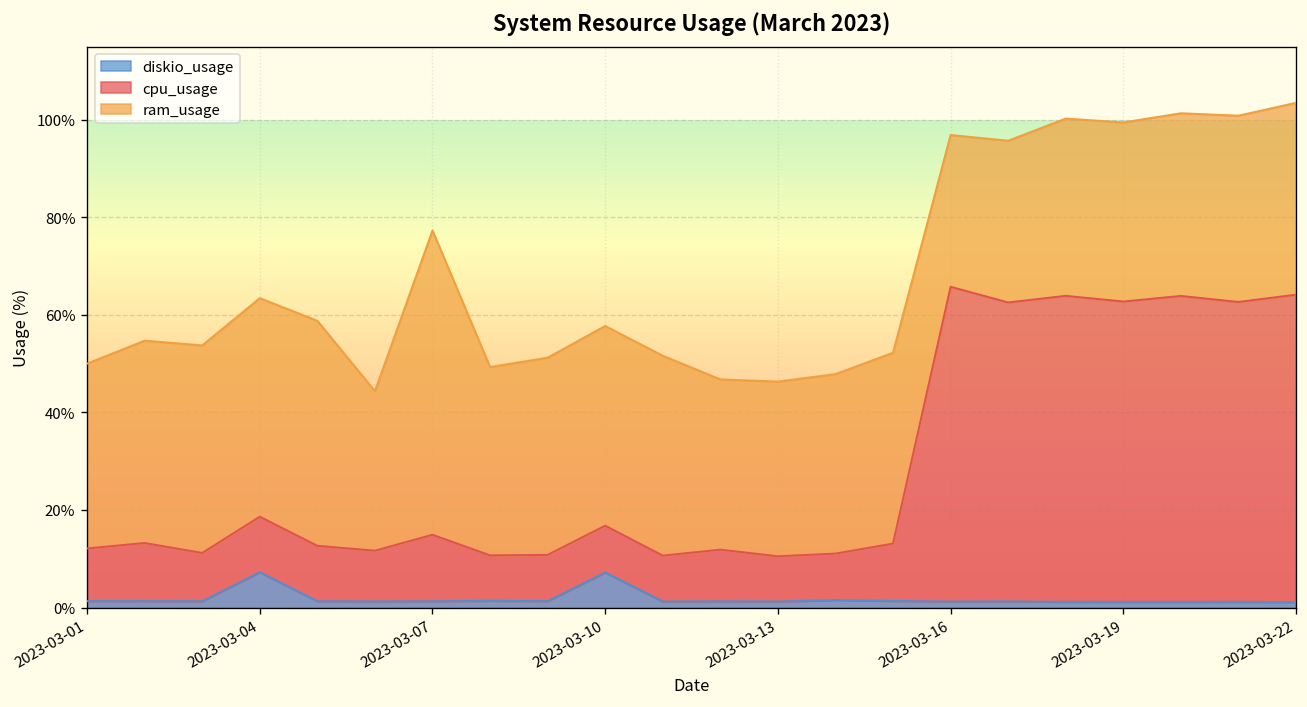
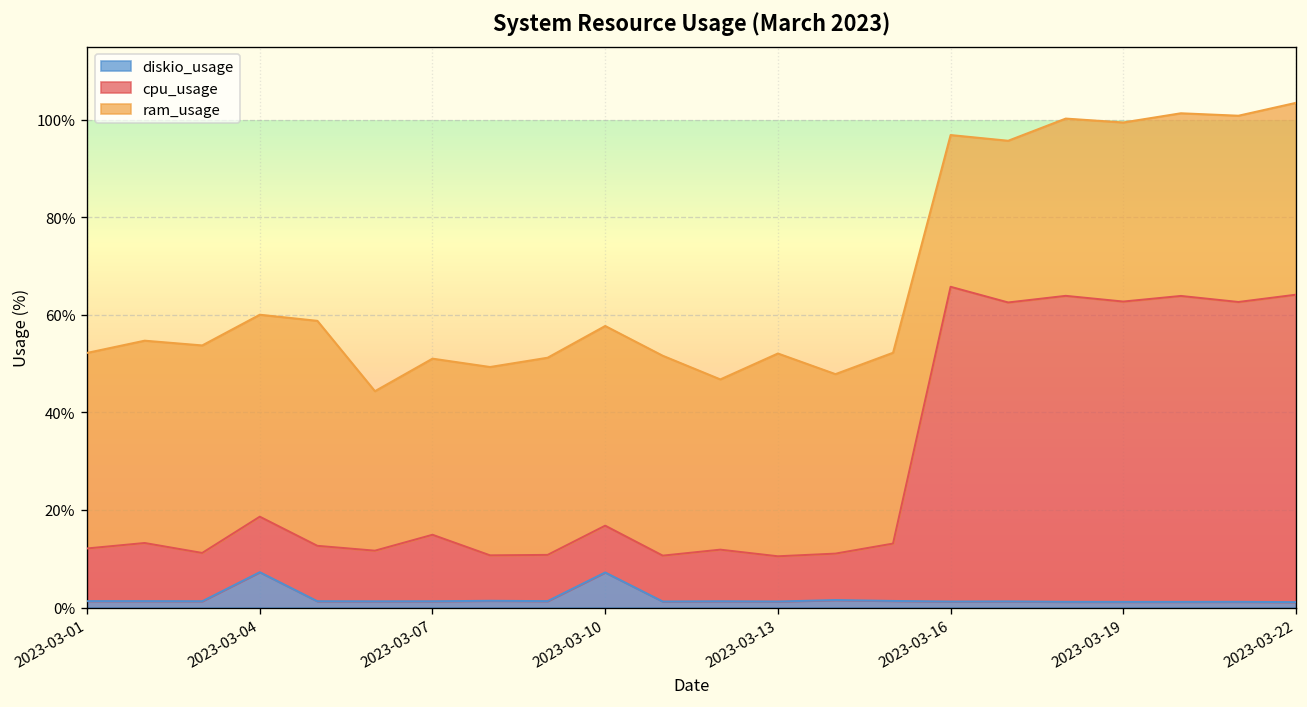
  {
    "diskio_usage": {
      "2023-03-01": "1%",
      "2023-03-04": "7%",
      "2023-03-07": "1%",
      "2023-03-10": "7%",
      "2023-03-13": "1%",
      "2023-03-16": "1%",
      "2023-03-19": "1%",
      "2023-03-22": "1%"
    },
    "cpu_usage": {
      "2023-03-01": "11%",
      "2023-03-04": "11%",
      "2023-03-07": "14%",
      "2023-03-10": "10%",
      "2023-03-13": "9%",
      "2023-03-16": "65%",
      "2023-03-19": "62%",
      "2023-03-22": "63%"
    },
    "ram_usage": {
-     "2023-03-01": "38%",
-     "2023-03-04": "45%",
-     "2023-03-07": "62%",
+     "2023-03-01": "40%",
+     "2023-03-04": "41%",
+     "2023-03-07": "36%",
      "2023-03-10": "41%",
-     "2023-03-13": "36%",
+     "2023-03-13": "42%",
      "2023-03-16": "31%",
      "2023-03-19": "37%",
      "2023-03-22": "39%"
    }
  }
